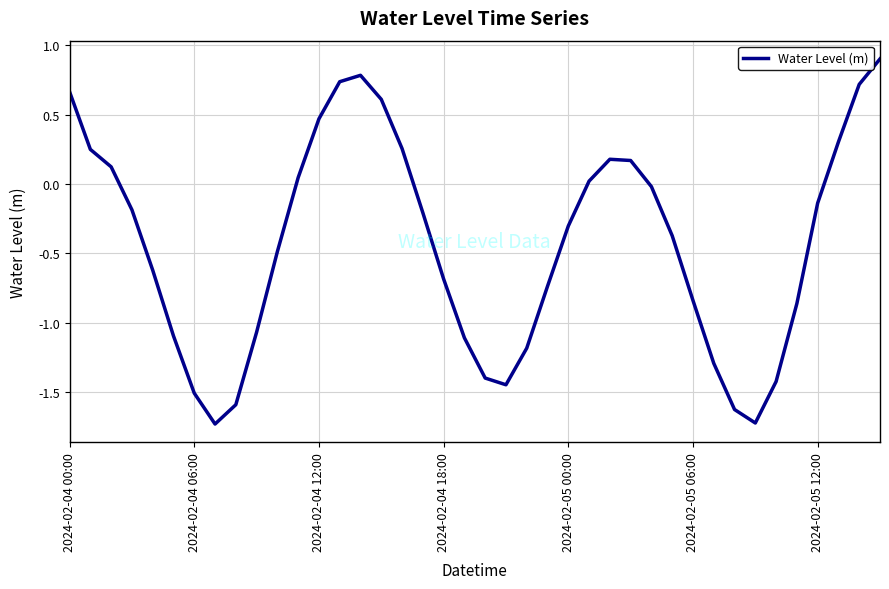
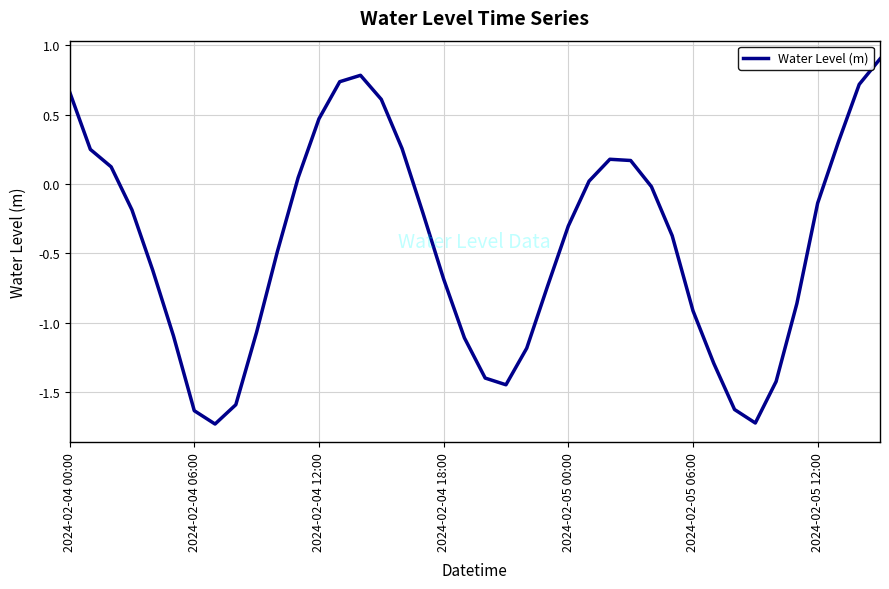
  {
    "2024-02-04 00:00": 0.66,
-   "2024-02-04 06:00": -1.51,
+   "2024-02-04 06:00": -1.64,
    "2024-02-04 12:00": 0.47,
    "2024-02-04 18:00": -0.69,
    "2024-02-05 00:00": -0.30,
-   "2024-02-05 06:00": -0.84,
+   "2024-02-05 06:00": -0.92,
    "2024-02-05 12:00": -0.14
  }
